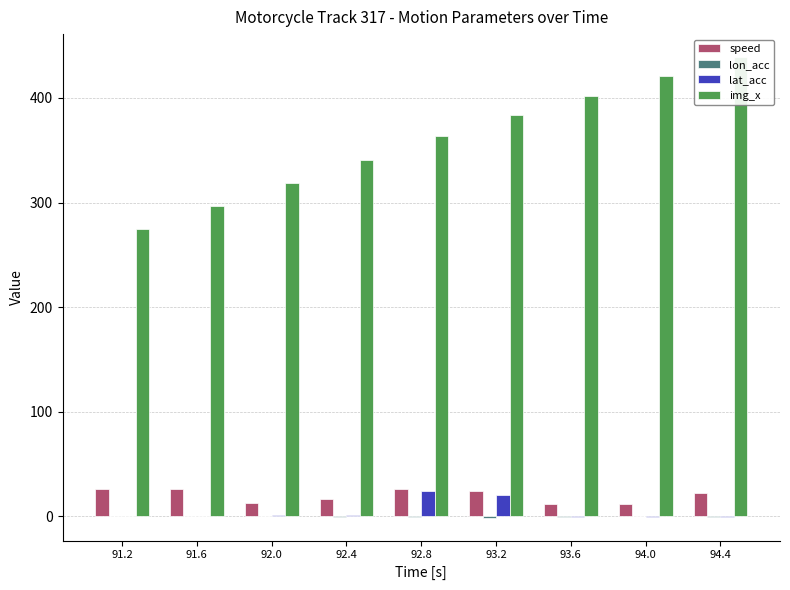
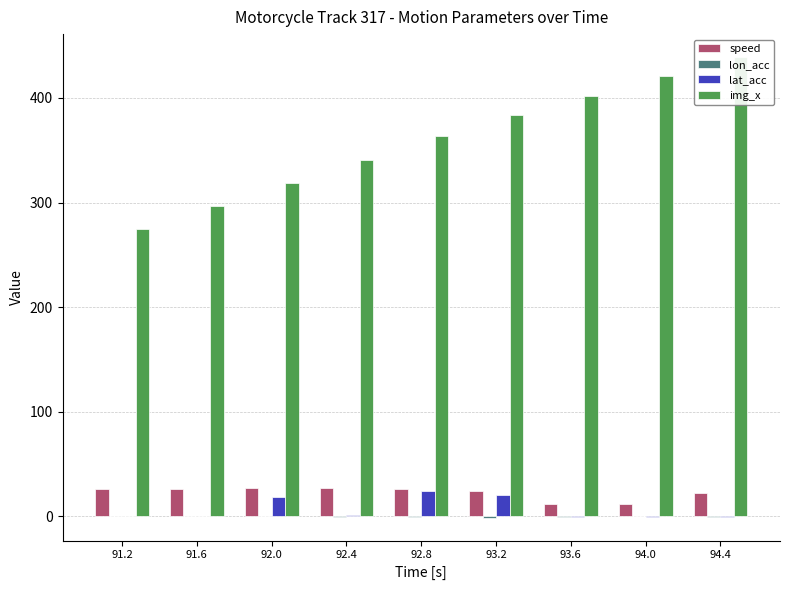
  {
    "speed": {
      "91.2": 26,
      "91.6": 26,
-     "92.0": 12,
-     "92.4": 16,
+     "92.0": 27,
+     "92.4": 27,
      "92.8": 26,
      "93.2": 24,
      "93.6": 12,
      "94.0": 12,
      "94.4": 22
    },
    "lat_acc": {
-     "92.0": 1,
+     "92.0": 19,
      "92.8": 25,
      "93.2": 20
    }
  }
